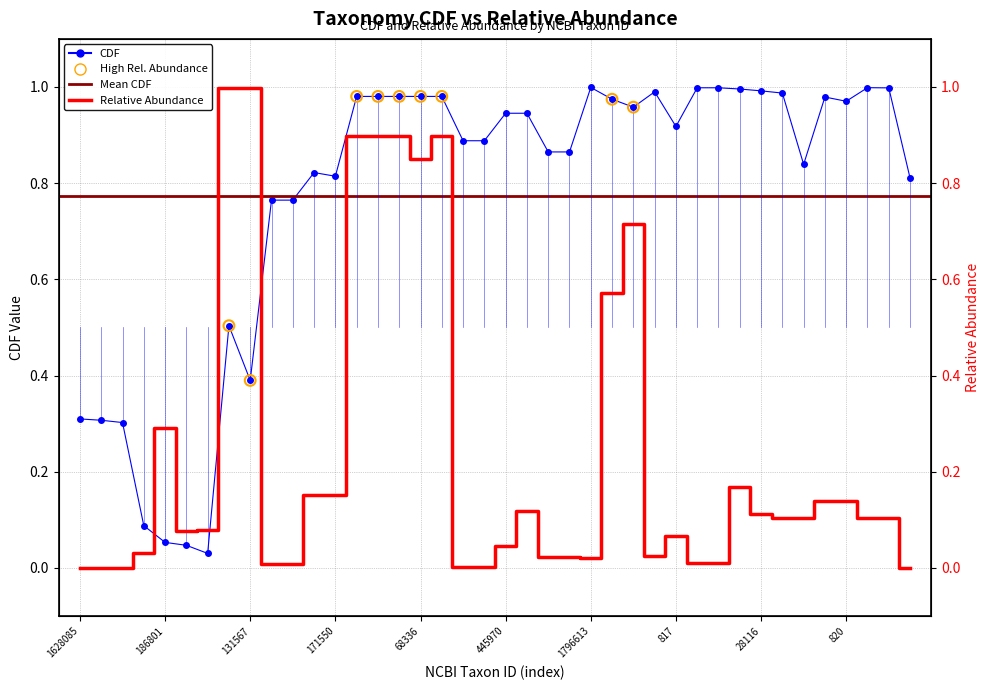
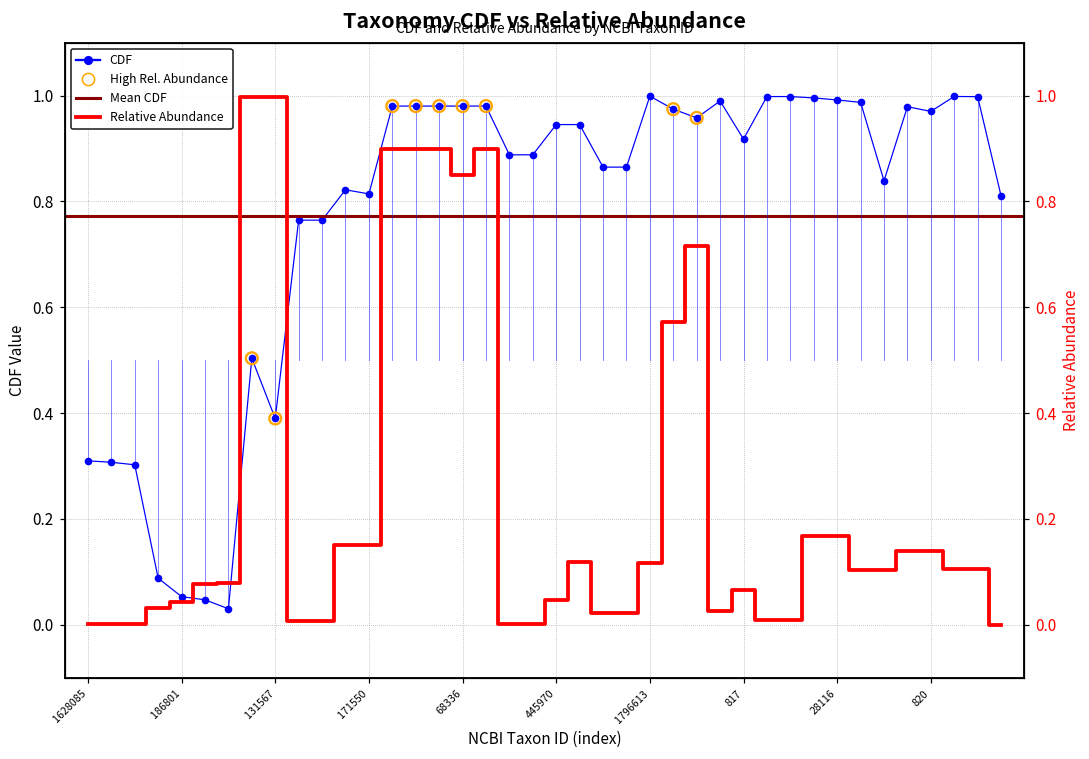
  {
    "Relative Abundance": {
      "1628085": 0.00,
-     "186801": 0.29,
+     "186801": 0.04,
      "131567": 1.00,
      "171550": 0.15,
      "68336": 0.85,
      "445970": 0.05,
-     "1796613": 0.02,
+     "1796613": 0.12,
      "817": 0.07,
-     "28116": 0.11,
+     "28116": 0.17,
      "820": 0.14
    }
  }
